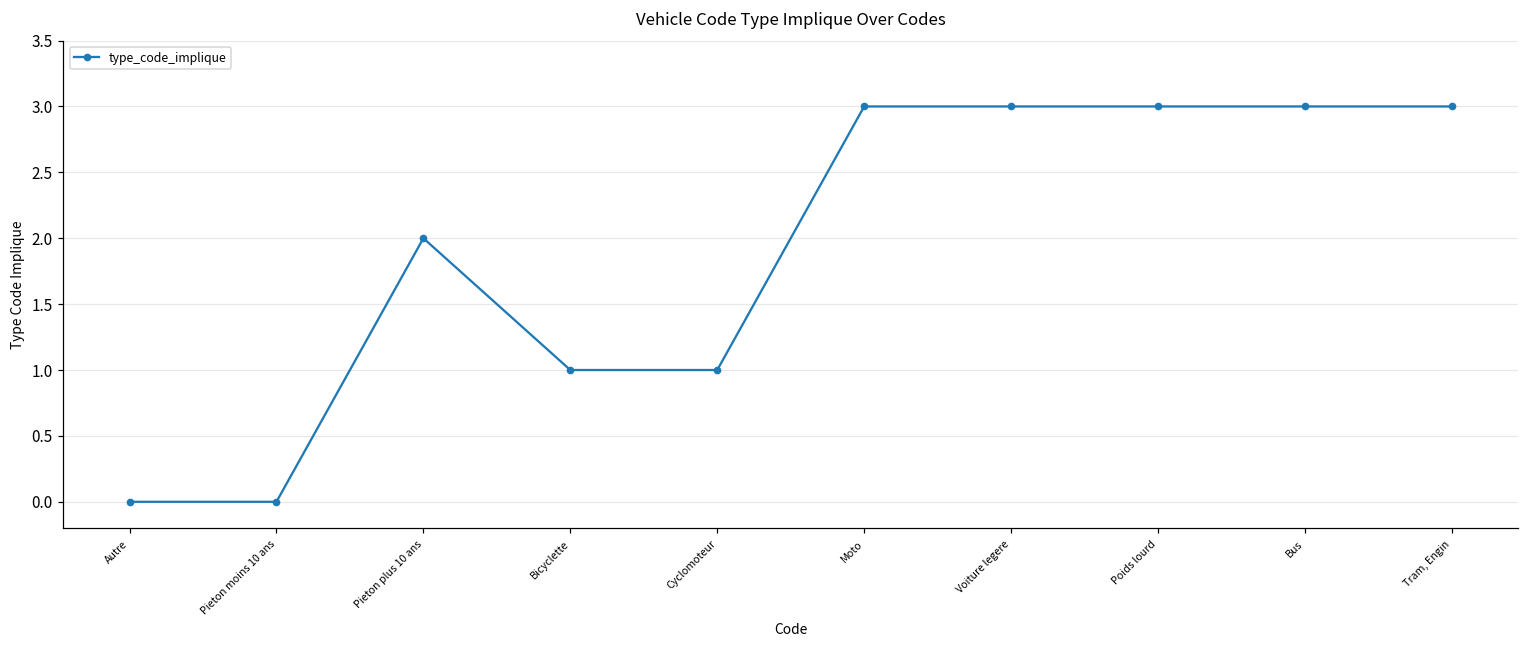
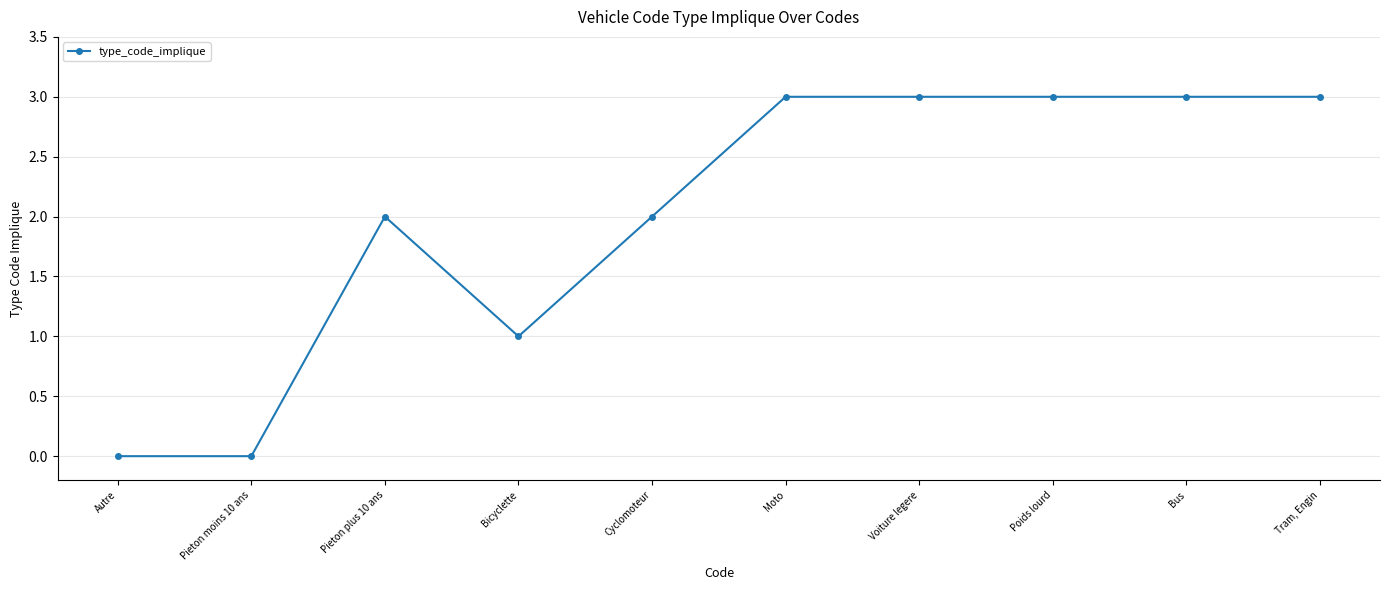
  {
    "Autre": 0,
    "Pieton moins 10 ans": 0,
    "Pieton plus 10 ans": 2,
    "Bicyclette": 1,
-   "Cyclomoteur": 1,
+   "Cyclomoteur": 2,
    "Moto": 3,
    "Voiture legere": 3,
    "Poids lourd": 3,
    "Bus": 3,
    "Tram, Engin": 3
  }
